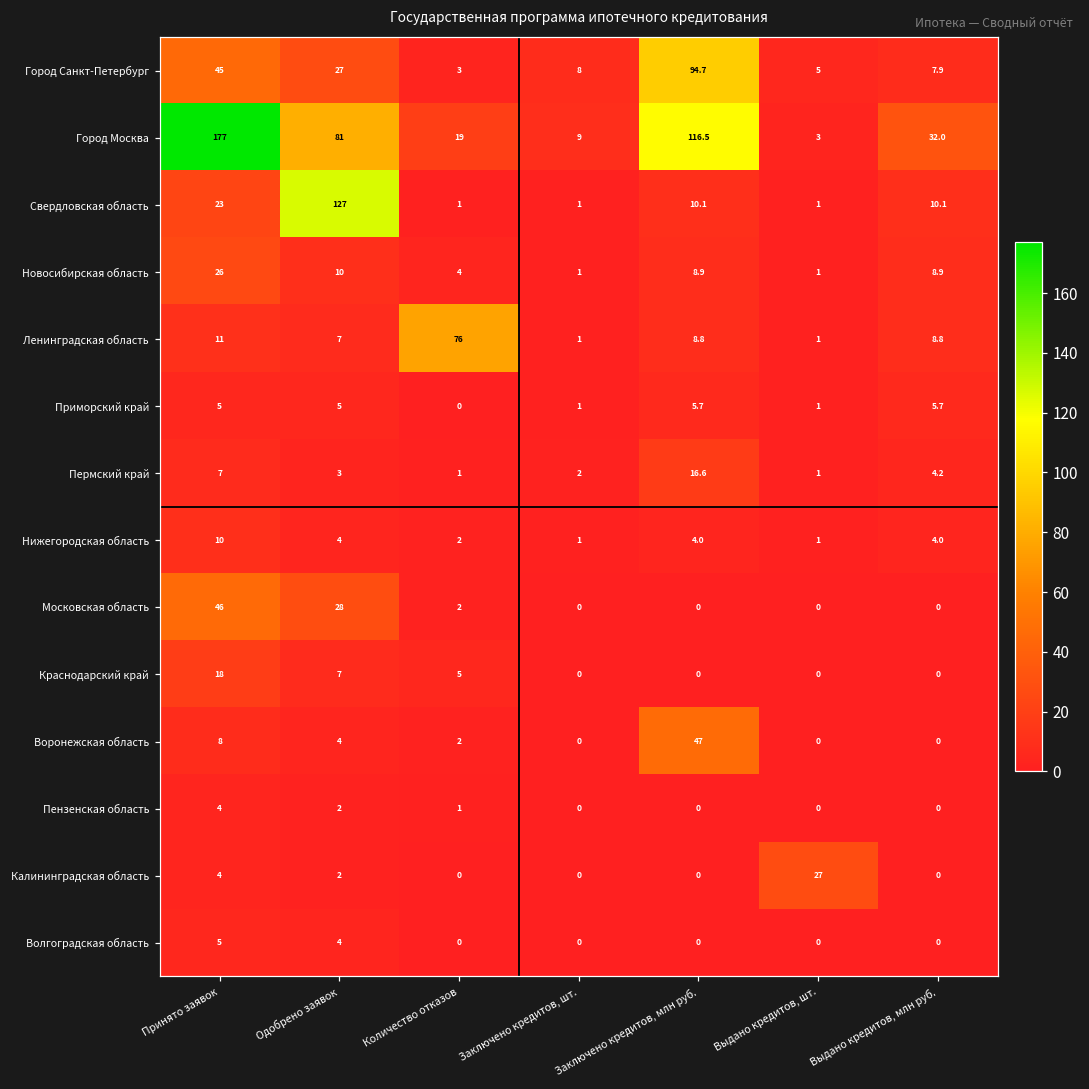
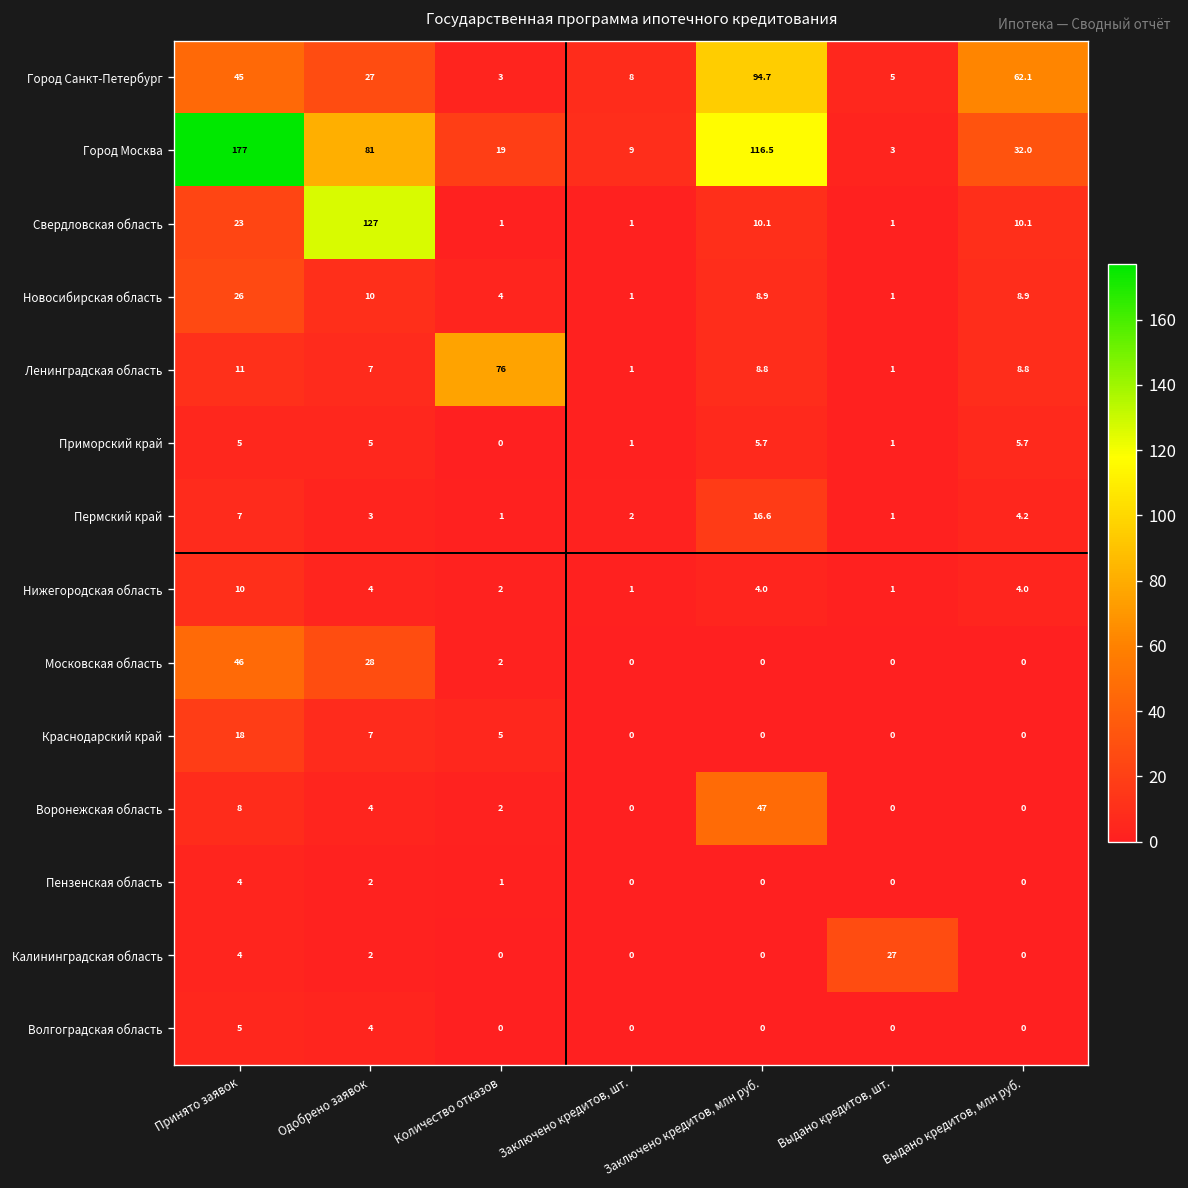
  {
    "Город Санкт-Петербург": {
      "Принято заявок": 45,
      "Одобрено заявок": 27,
      "Количество отказов": 3,
      "Заключено кредитов, шт.": 8,
      "Заключено кредитов, млн руб.": 94.7,
      "Выдано кредитов, шт.": 5,
-     "Выдано кредитов, млн руб.": 7.9
+     "Выдано кредитов, млн руб.": 62.1
    },
    "Город Москва": {
      "Принято заявок": 177,
      "Одобрено заявок": 81,
      "Количество отказов": 19,
      "Заключено кредитов, шт.": 9,
      "Заключено кредитов, млн руб.": 116.5,
      "Выдано кредитов, шт.": 3,
      "Выдано кредитов, млн руб.": 32.0
    },
    "Свердловская область": {
      "Принято заявок": 23,
      "Одобрено заявок": 127,
      "Количество отказов": 1,
      "Заключено кредитов, шт.": 1,
      "Заключено кредитов, млн руб.": 10.1,
      "Выдано кредитов, шт.": 1,
      "Выдано кредитов, млн руб.": 10.1
    },
    "Новосибирская область": {
      "Принято заявок": 26,
      "Одобрено заявок": 10,
      "Количество отказов": 4,
      "Заключено кредитов, шт.": 1,
      "Заключено кредитов, млн руб.": 8.9,
      "Выдано кредитов, шт.": 1,
      "Выдано кредитов, млн руб.": 8.9
    },
    "Ленинградская область": {
      "Принято заявок": 11,
      "Одобрено заявок": 7,
      "Количество отказов": 76,
      "Заключено кредитов, шт.": 1,
      "Заключено кредитов, млн руб.": 8.8,
      "Выдано кредитов, шт.": 1,
      "Выдано кредитов, млн руб.": 8.8
    },
    "Приморский край": {
      "Принято заявок": 5,
      "Одобрено заявок": 5,
      "Количество отказов": 0,
      "Заключено кредитов, шт.": 1,
      "Заключено кредитов, млн руб.": 5.7,
      "Выдано кредитов, шт.": 1,
      "Выдано кредитов, млн руб.": 5.7
    },
    "Пермский край": {
      "Принято заявок": 7,
      "Одобрено заявок": 3,
      "Количество отказов": 1,
      "Заключено кредитов, шт.": 2,
      "Заключено кредитов, млн руб.": 16.6,
      "Выдано кредитов, шт.": 1,
      "Выдано кредитов, млн руб.": 4.2
    },
    "Нижегородская область": {
      "Принято заявок": 10,
      "Одобрено заявок": 4,
      "Количество отказов": 2,
      "Заключено кредитов, шт.": 1,
      "Заключено кредитов, млн руб.": 4.0,
      "Выдано кредитов, шт.": 1,
      "Выдано кредитов, млн руб.": 4.0
    },
    "Московская область": {
      "Принято заявок": 46,
      "Одобрено заявок": 28,
      "Количество отказов": 2,
      "Заключено кредитов, шт.": 0,
      "Заключено кредитов, млн руб.": 0,
      "Выдано кредитов, шт.": 0,
      "Выдано кредитов, млн руб.": 0
    },
    "Краснодарский край": {
      "Принято заявок": 18,
      "Одобрено заявок": 7,
      "Количество отказов": 5,
      "Заключено кредитов, шт.": 0,
      "Заключено кредитов, млн руб.": 0,
      "Выдано кредитов, шт.": 0,
      "Выдано кредитов, млн руб.": 0
    },
    "Воронежская область": {
      "Принято заявок": 8,
      "Одобрено заявок": 4,
      "Количество отказов": 2,
      "Заключено кредитов, шт.": 0,
      "Заключено кредитов, млн руб.": 47,
      "Выдано кредитов, шт.": 0,
      "Выдано кредитов, млн руб.": 0
    },
    "Пензенская область": {
      "Принято заявок": 4,
      "Одобрено заявок": 2,
      "Количество отказов": 1,
      "Заключено кредитов, шт.": 0,
      "Заключено кредитов, млн руб.": 0,
      "Выдано кредитов, шт.": 0,
      "Выдано кредитов, млн руб.": 0
    },
    "Калининградская область": {
      "Принято заявок": 4,
      "Одобрено заявок": 2,
      "Количество отказов": 0,
      "Заключено кредитов, шт.": 0,
      "Заключено кредитов, млн руб.": 0,
      "Выдано кредитов, шт.": 27,
      "Выдано кредитов, млн руб.": 0
    },
    "Волгоградская область": {
      "Принято заявок": 5,
      "Одобрено заявок": 4,
      "Количество отказов": 0,
      "Заключено кредитов, шт.": 0,
      "Заключено кредитов, млн руб.": 0,
      "Выдано кредитов, шт.": 0,
      "Выдано кредитов, млн руб.": 0
    }
  }
